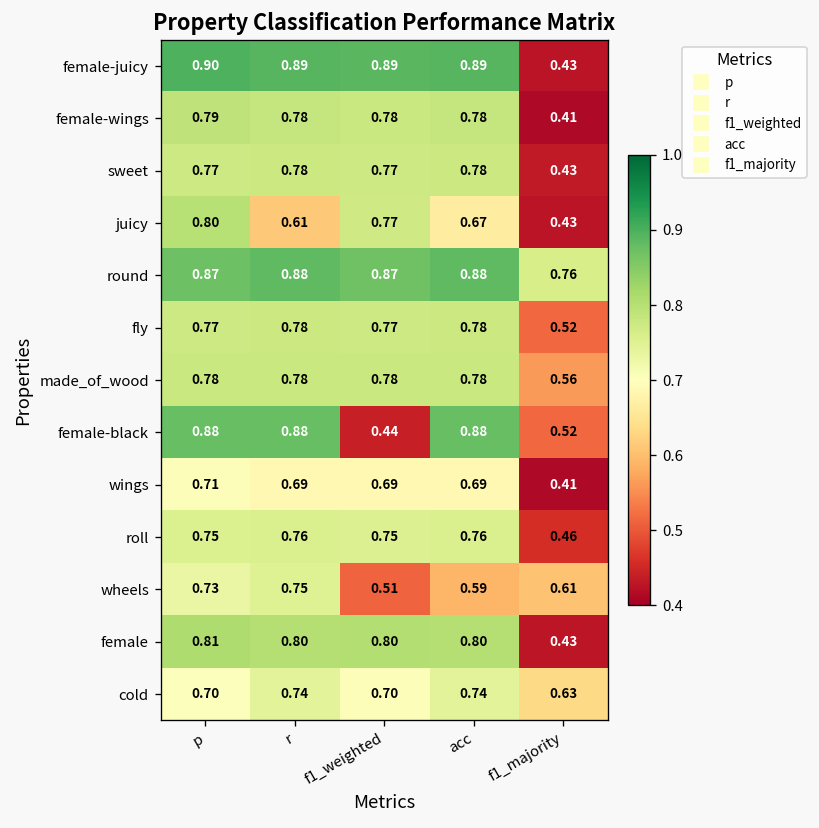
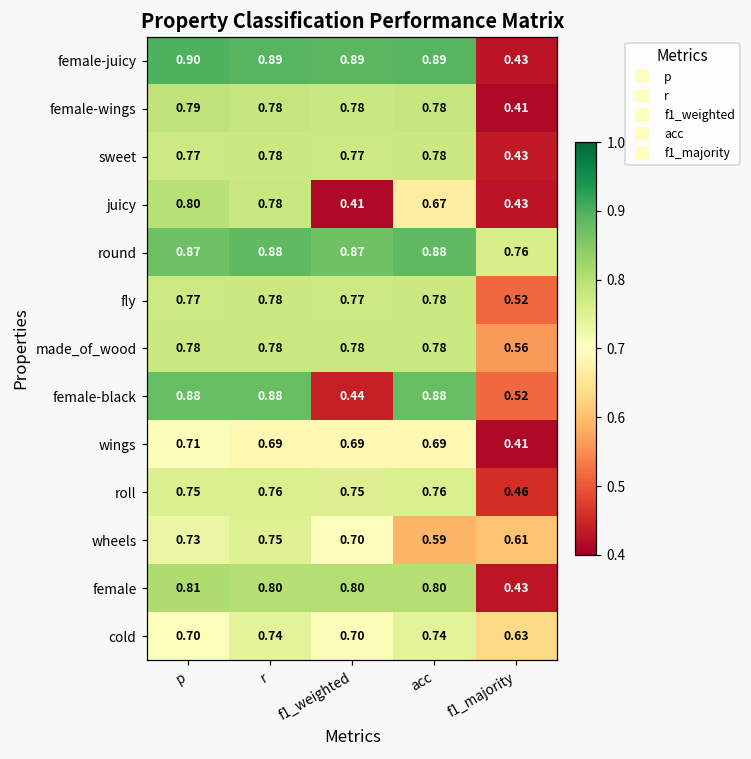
  {
    "female-juicy": {
      "p": 0.90,
      "r": 0.89,
      "f1_weighted": 0.89,
      "acc": 0.89,
      "f1_majority": 0.43
    },
    "female-wings": {
      "p": 0.79,
      "r": 0.78,
      "f1_weighted": 0.78,
      "acc": 0.78,
      "f1_majority": 0.41
    },
    "sweet": {
      "p": 0.77,
      "r": 0.78,
      "f1_weighted": 0.77,
      "acc": 0.78,
      "f1_majority": 0.43
    },
    "juicy": {
      "p": 0.80,
-     "r": 0.61,
-     "f1_weighted": 0.77,
+     "r": 0.78,
+     "f1_weighted": 0.41,
      "acc": 0.67,
      "f1_majority": 0.43
    },
    "round": {
      "p": 0.87,
      "r": 0.88,
      "f1_weighted": 0.87,
      "acc": 0.88,
      "f1_majority": 0.76
    },
    "fly": {
      "p": 0.77,
      "r": 0.78,
      "f1_weighted": 0.77,
      "acc": 0.78,
      "f1_majority": 0.52
    },
    "made_of_wood": {
      "p": 0.78,
      "r": 0.78,
      "f1_weighted": 0.78,
      "acc": 0.78,
      "f1_majority": 0.56
    },
    "female-black": {
      "p": 0.88,
      "r": 0.88,
      "f1_weighted": 0.44,
      "acc": 0.88,
      "f1_majority": 0.52
    },
    "wings": {
      "p": 0.71,
      "r": 0.69,
      "f1_weighted": 0.69,
      "acc": 0.69,
      "f1_majority": 0.41
    },
    "roll": {
      "p": 0.75,
      "r": 0.76,
      "f1_weighted": 0.75,
      "acc": 0.76,
      "f1_majority": 0.46
    },
    "wheels": {
      "p": 0.73,
      "r": 0.75,
-     "f1_weighted": 0.51,
+     "f1_weighted": 0.70,
      "acc": 0.59,
      "f1_majority": 0.61
    },
    "female": {
      "p": 0.81,
      "r": 0.80,
      "f1_weighted": 0.80,
      "acc": 0.80,
      "f1_majority": 0.43
    },
    "cold": {
      "p": 0.70,
      "r": 0.74,
      "f1_weighted": 0.70,
      "acc": 0.74,
      "f1_majority": 0.63
    }
  }
